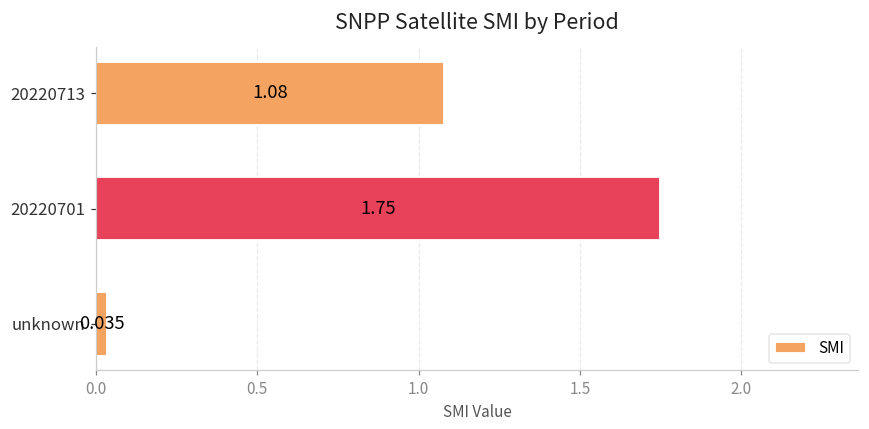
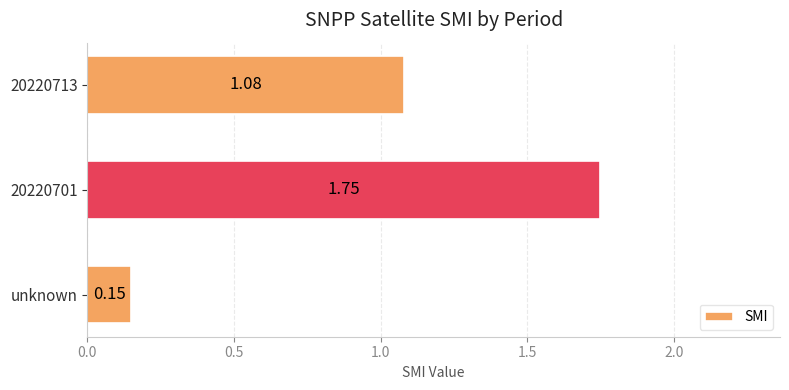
  {
    "20220713": 1.08,
    "20220701": 1.75,
-   "unknown": 0.035
+   "unknown": 0.15
  }
